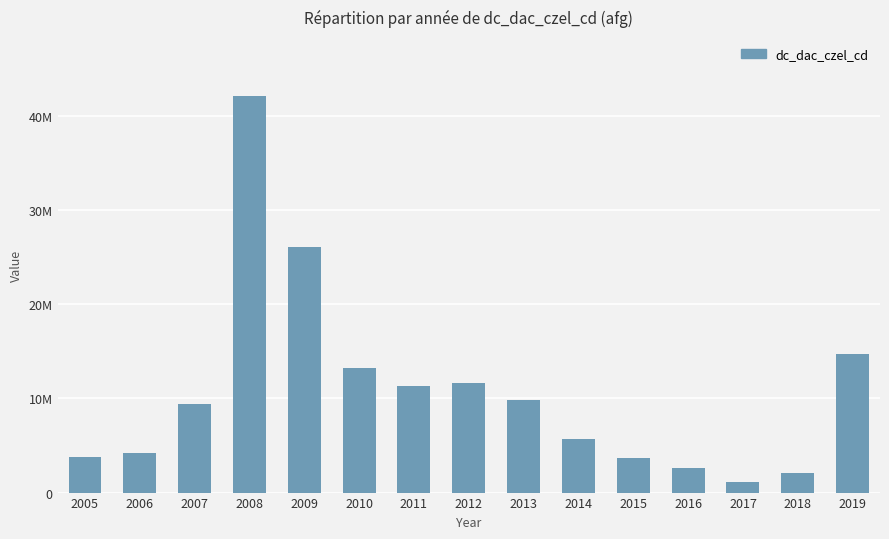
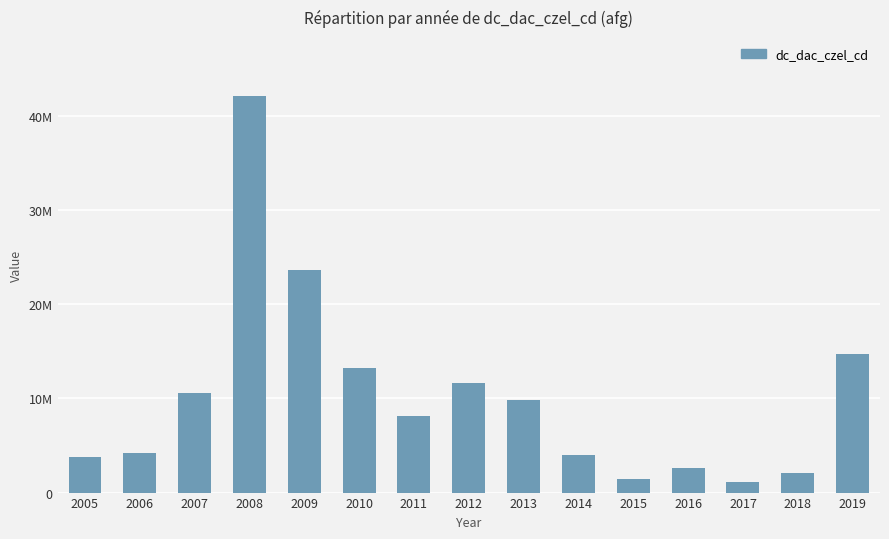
  {
    "2005": 4000000,
    "2006": 4000000,
-   "2007": 9000000,
+   "2007": 11000000,
    "2008": 42000000,
-   "2009": 26000000,
+   "2009": 24000000,
    "2010": 13000000,
-   "2011": 11000000,
+   "2011": 8000000,
    "2012": 12000000,
    "2013": 10000000,
-   "2014": 6000000,
-   "2015": 4000000,
+   "2014": 4000000,
+   "2015": 1000000,
    "2016": 3000000,
    "2017": 1000000,
    "2018": 2000000,
    "2019": 15000000
  }
